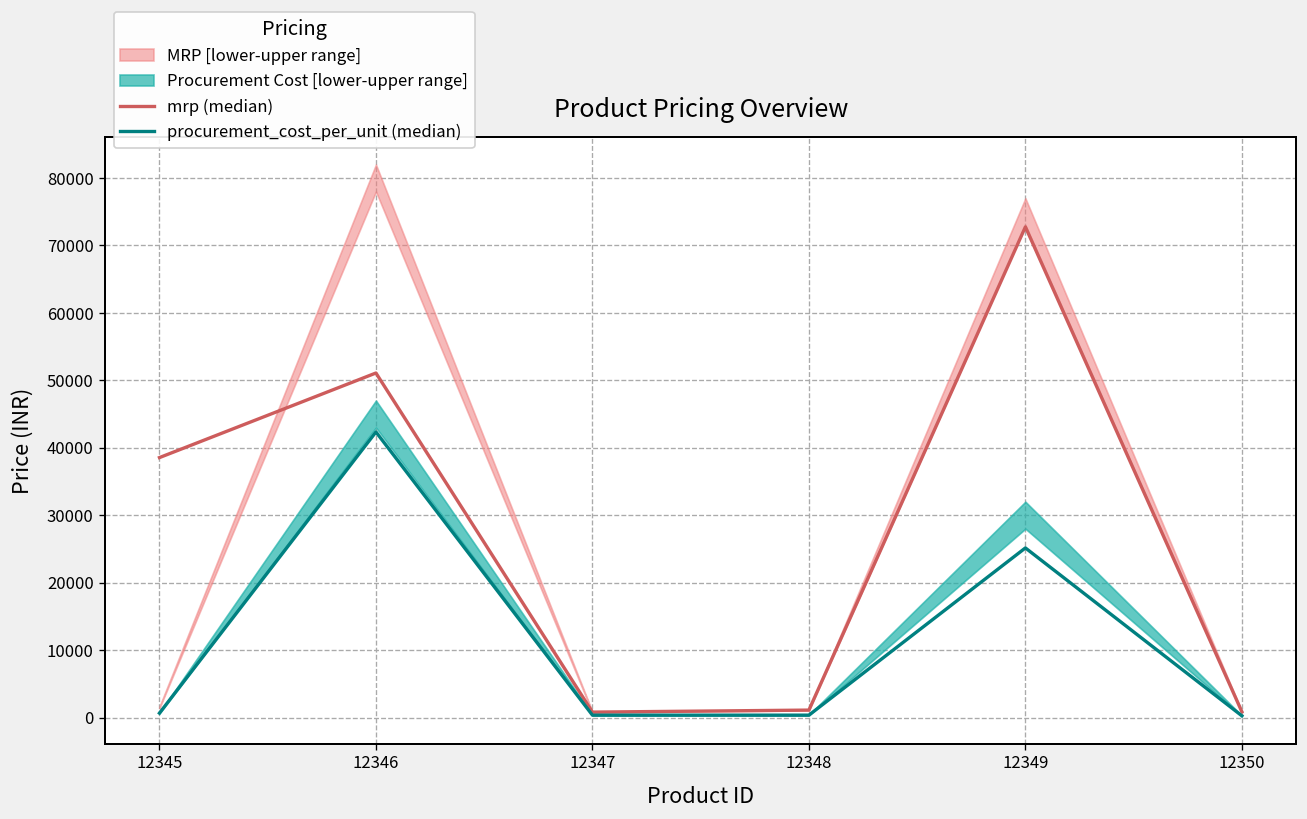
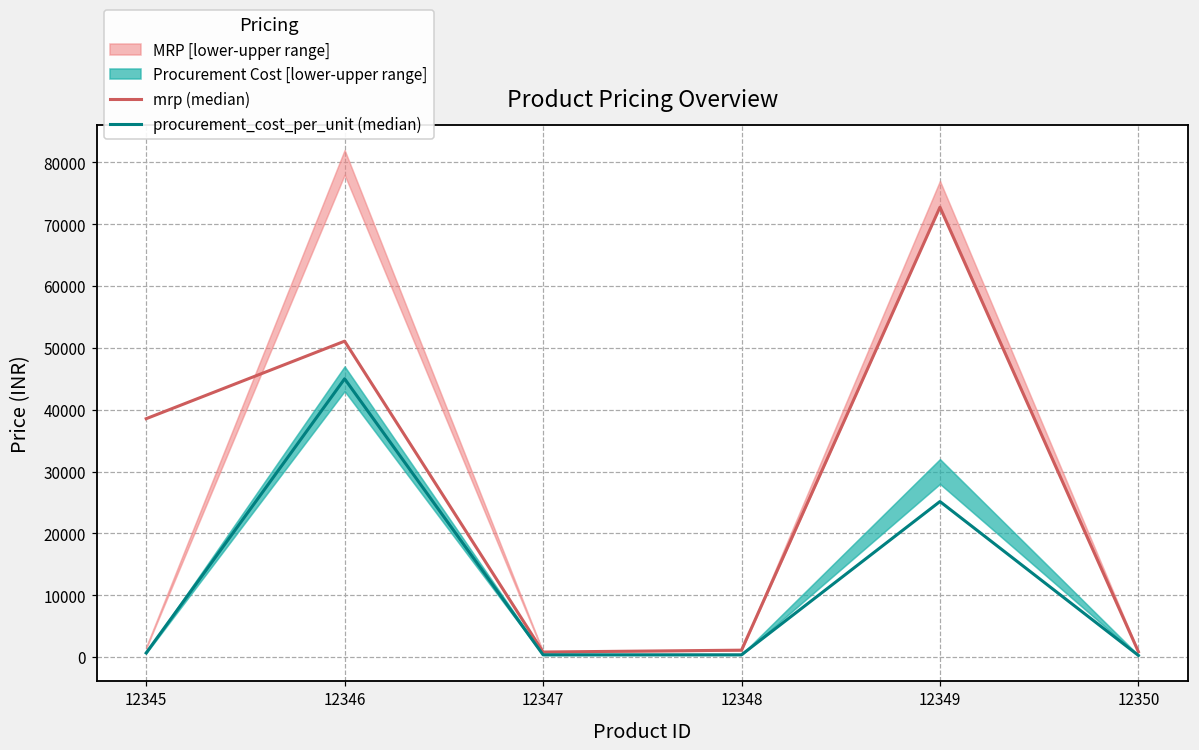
  {
    "mrp (median)": {
      "12345": 39000,
      "12346": 51000,
      "12349": 73000
    },
    "procurement_cost_per_unit (median)": {
-     "12346": 42000,
+     "12346": 45000,
      "12349": 25000
    }
  }
